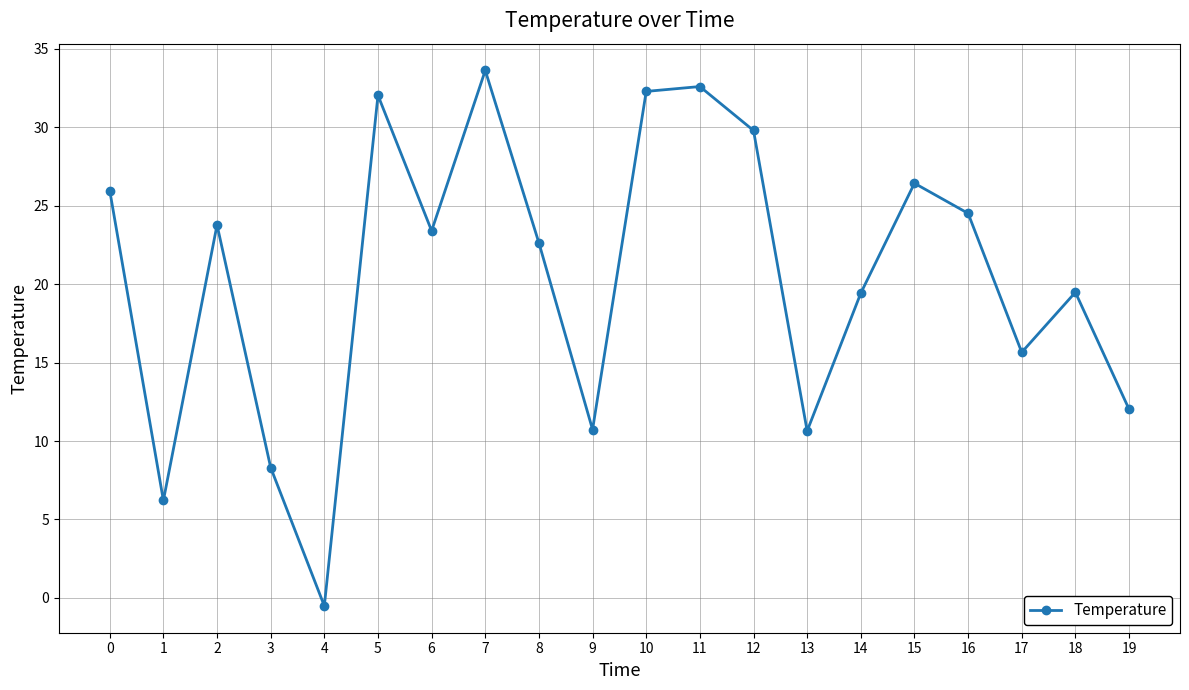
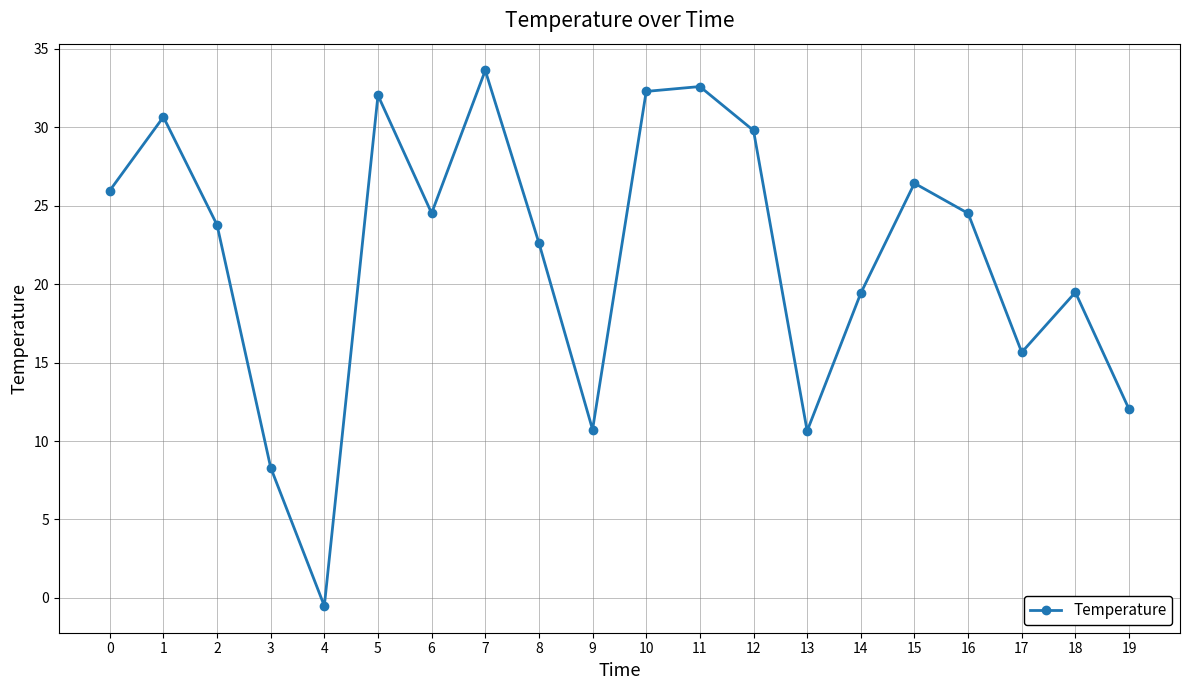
  {
    "0": 26.0,
-   "1": 6.2,
+   "1": 30.7,
    "2": 23.8,
    "3": 8.3,
    "4": -0.5,
    "5": 32.0,
-   "6": 23.4,
+   "6": 24.5,
    "7": 33.6,
    "8": 22.6,
    "9": 10.7,
    "10": 32.3,
    "11": 32.6,
    "12": 29.8,
    "13": 10.6,
    "14": 19.4,
    "15": 26.4,
    "16": 24.5,
    "17": 15.7,
    "18": 19.5,
    "19": 12.0
  }
